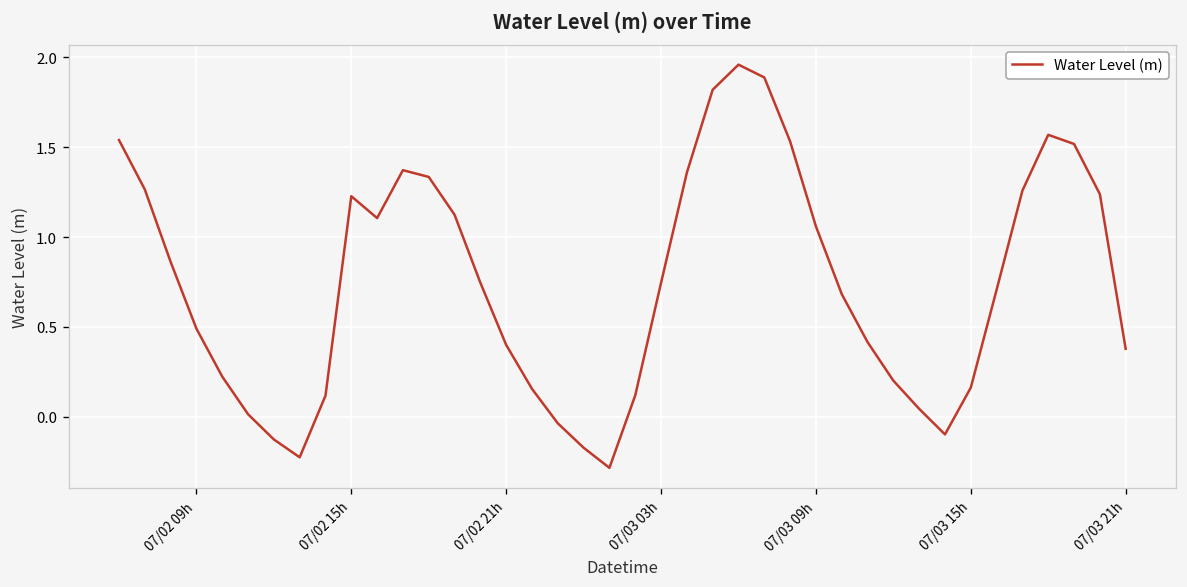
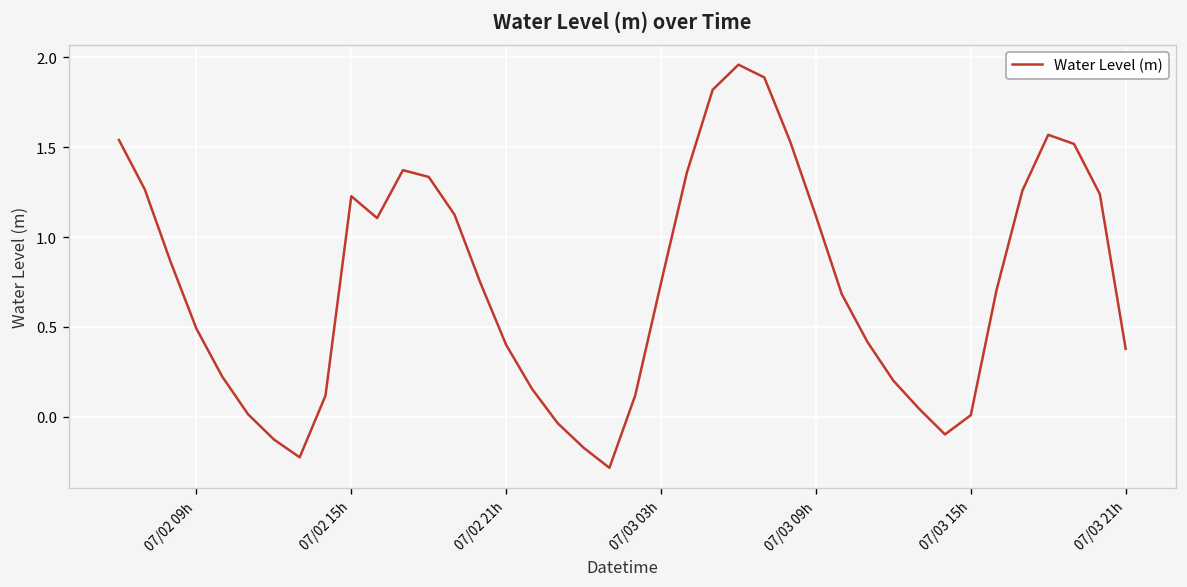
  {
    "07/02 09h": 0.49,
    "07/02 15h": 1.23,
    "07/02 21h": 0.40,
    "07/03 03h": 0.75,
-   "07/03 09h": 1.06,
-   "07/03 15h": 0.16,
+   "07/03 09h": 1.12,
+   "07/03 15h": 0.01,
    "07/03 21h": 0.38
  }
